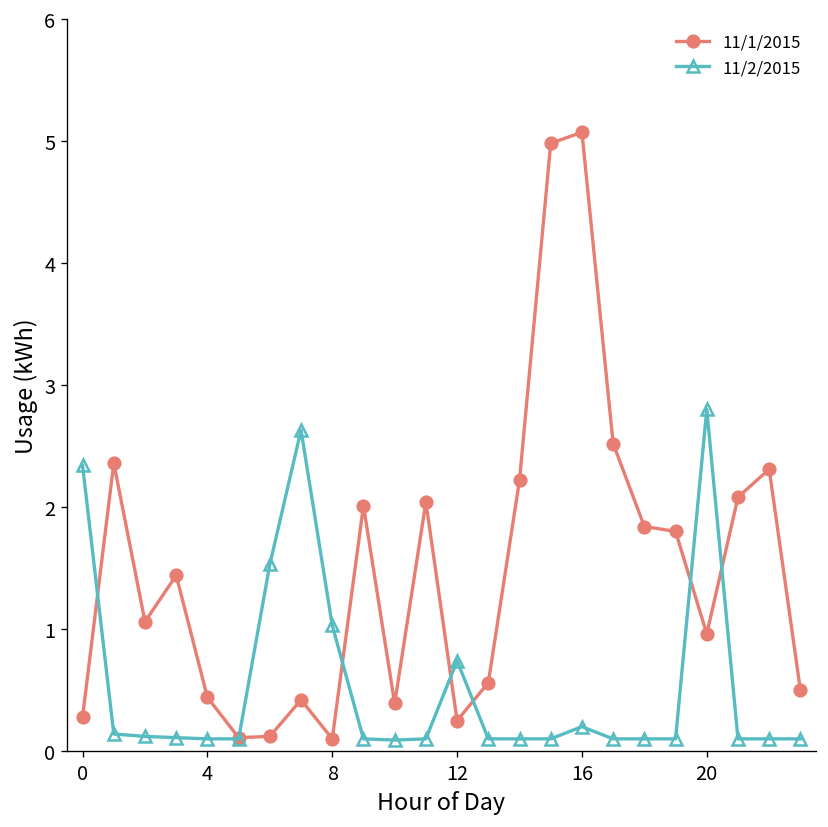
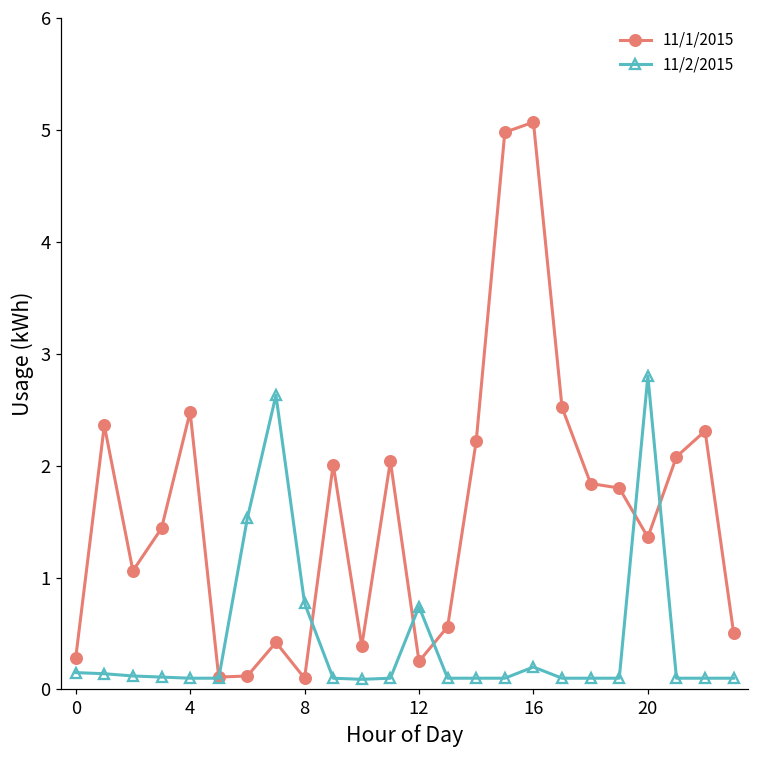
  {
    "11/1/2015": {
      "0": 0.28,
-     "4": 0.44,
+     "4": 2.48,
      "8": 0.10,
      "12": 0.25,
      "16": 5.07,
-     "20": 0.96
+     "20": 1.36
    },
    "11/2/2015": {
-     "0": 2.34,
+     "0": 0.15,
      "4": 0.10,
-     "8": 1.03,
+     "8": 0.77,
      "12": 0.74,
      "16": 0.20,
      "20": 2.80
    }
  }
